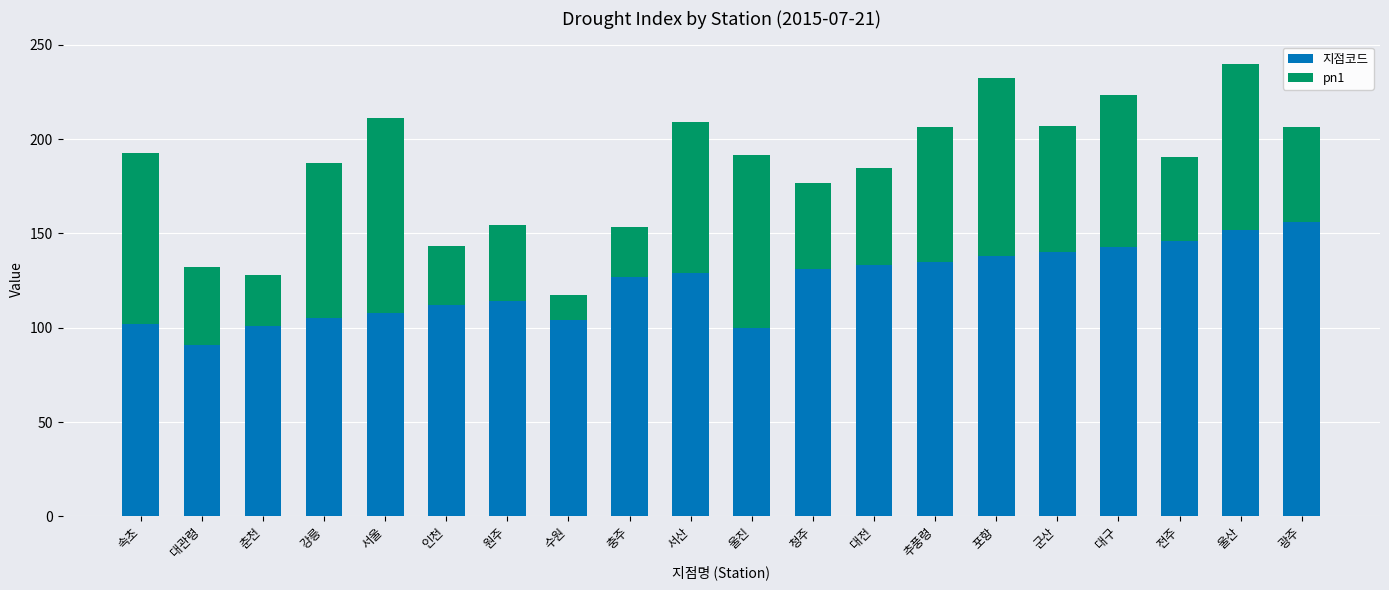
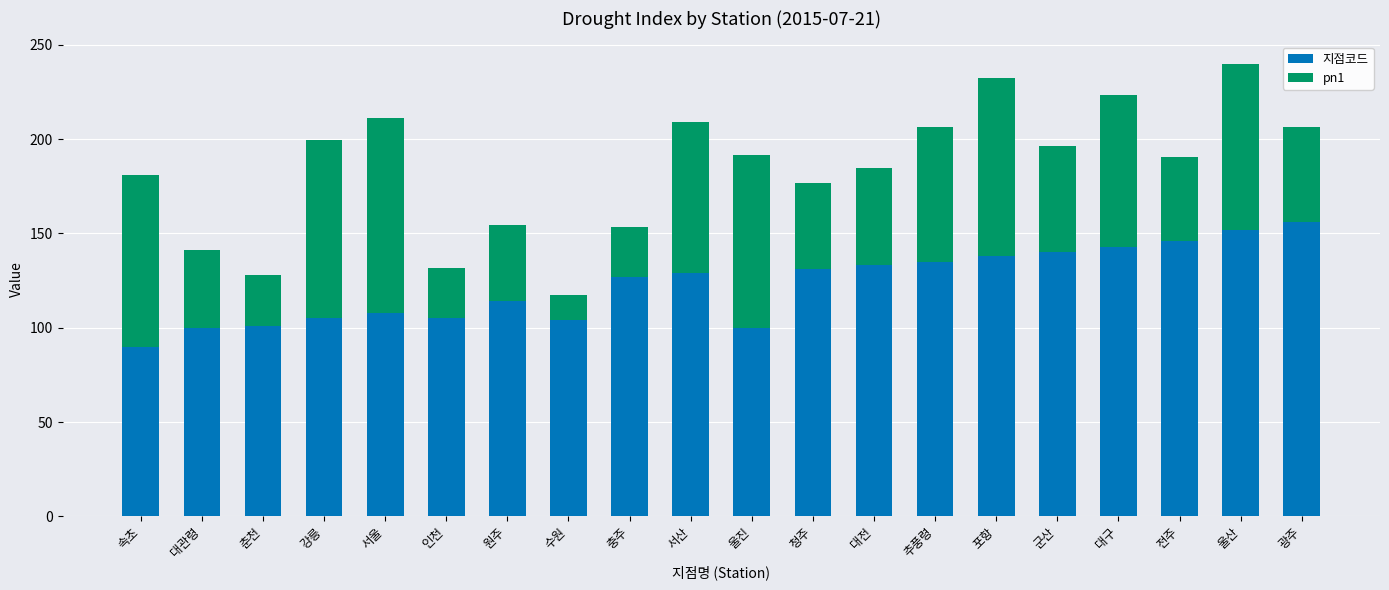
  {
    "지점코드": {
-     "속초": 102,
-     "대관령": 91,
+     "속초": 90,
+     "대관령": 100,
      "춘천": 101,
      "강릉": 105,
      "서울": 108,
-     "인천": 112,
+     "인천": 105,
      "원주": 114,
      "수원": 104,
      "충주": 127,
      "서산": 129,
      "울진": 100,
      "청주": 131,
      "대전": 133,
      "추풍령": 135,
      "포항": 138,
      "군산": 140,
      "대구": 143,
      "전주": 146,
      "울산": 152,
      "광주": 156
    },
    "pn1": {
      "속초": 91,
      "대관령": 41,
      "춘천": 27,
-     "강릉": 82,
+     "강릉": 95,
      "서울": 103,
-     "인천": 32,
+     "인천": 27,
      "원주": 41,
      "수원": 13,
      "충주": 26,
      "서산": 80,
      "울진": 92,
      "청주": 46,
      "대전": 52,
      "추풍령": 71,
      "포항": 94,
-     "군산": 67,
+     "군산": 57,
      "대구": 81,
      "전주": 45,
      "울산": 88,
      "광주": 50
    }
  }
